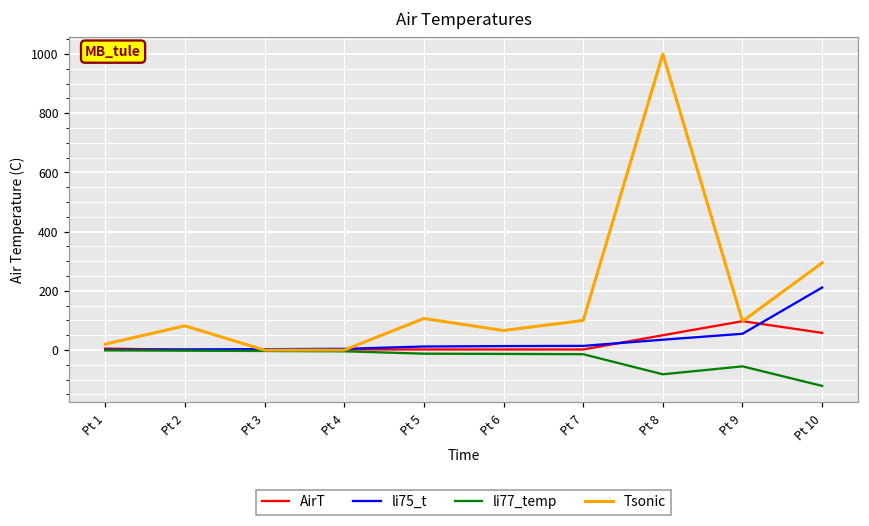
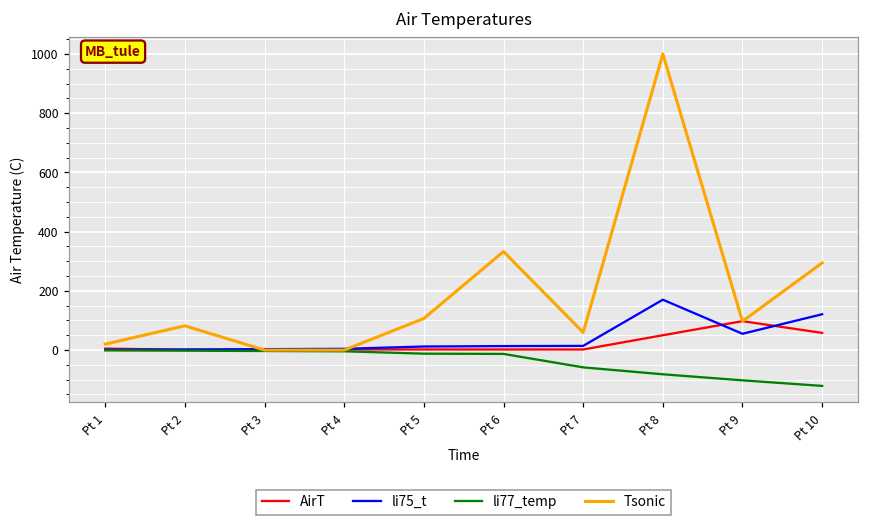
  {
    "AirT": {
      "Pt 5": 0,
      "Pt 6": 0,
      "Pt 7": 0,
      "Pt 8": 50,
      "Pt 10": 60
    },
    "li75_t": {
      "Pt 5": 10,
      "Pt 6": 10,
      "Pt 7": 10,
-     "Pt 8": 40,
+     "Pt 8": 170,
      "Pt 9": 60,
-     "Pt 10": 210
+     "Pt 10": 120
    },
    "li77_temp": {
      "Pt 5": -10,
      "Pt 6": -10,
-     "Pt 7": -10,
+     "Pt 7": -60,
      "Pt 8": -80,
-     "Pt 9": -60,
+     "Pt 9": -100,
      "Pt 10": -120
    },
    "Tsonic": {
      "Pt 1": 20,
      "Pt 2": 80,
      "Pt 5": 110,
-     "Pt 6": 70,
-     "Pt 7": 100,
+     "Pt 6": 330,
+     "Pt 7": 60,
      "Pt 8": 1000,
      "Pt 10": 290
    }
  }
